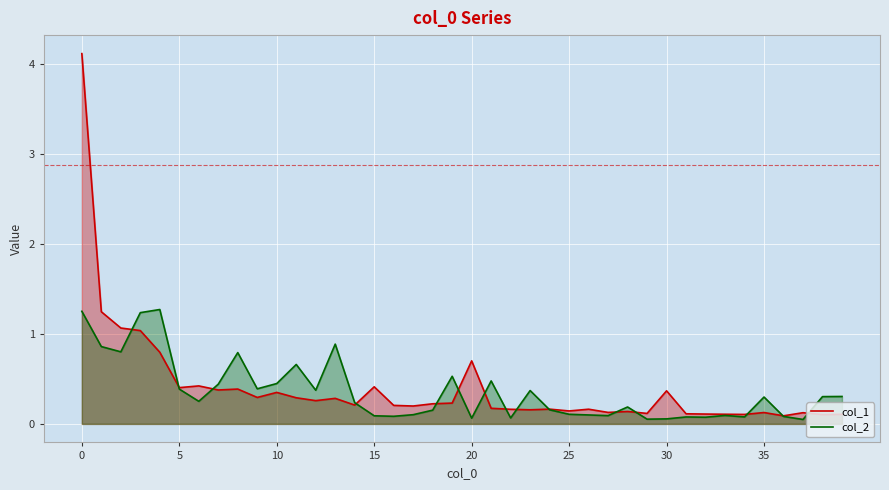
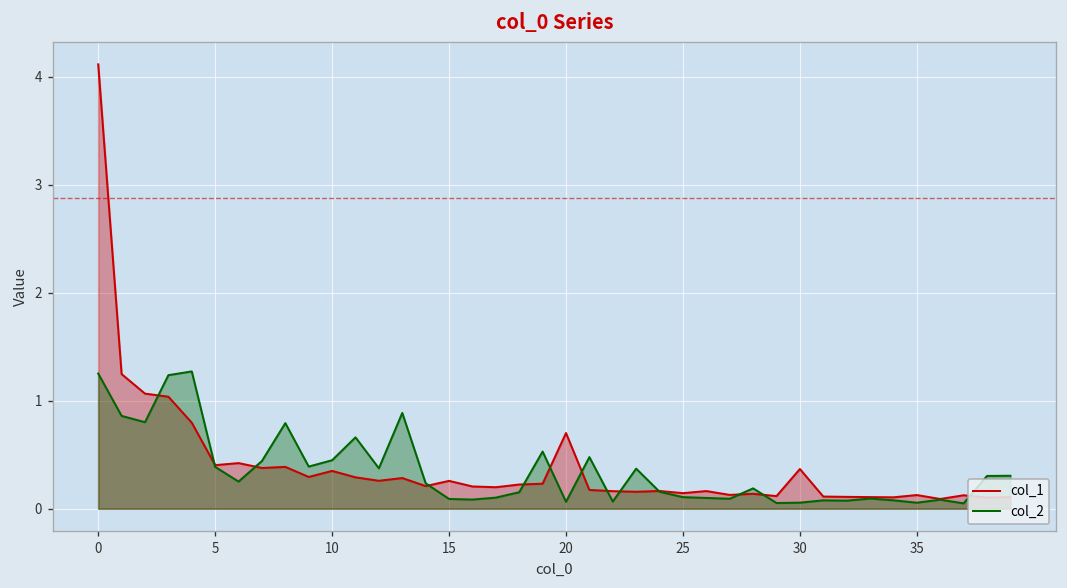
  {
    "col_1": {
      "0": 4.1,
      "10": 0.4,
-     "15": 0.4,
+     "15": 0.3,
      "20": 0.7,
      "25": 0.1,
      "30": 0.4,
      "35": 0.1
    },
    "col_2": {
      "0": 1.3,
      "10": 0.4,
      "15": 0.1,
      "20": 0.1,
      "25": 0.1,
      "30": 0.1,
-     "35": 0.3
+     "35": 0.1
    }
  }
